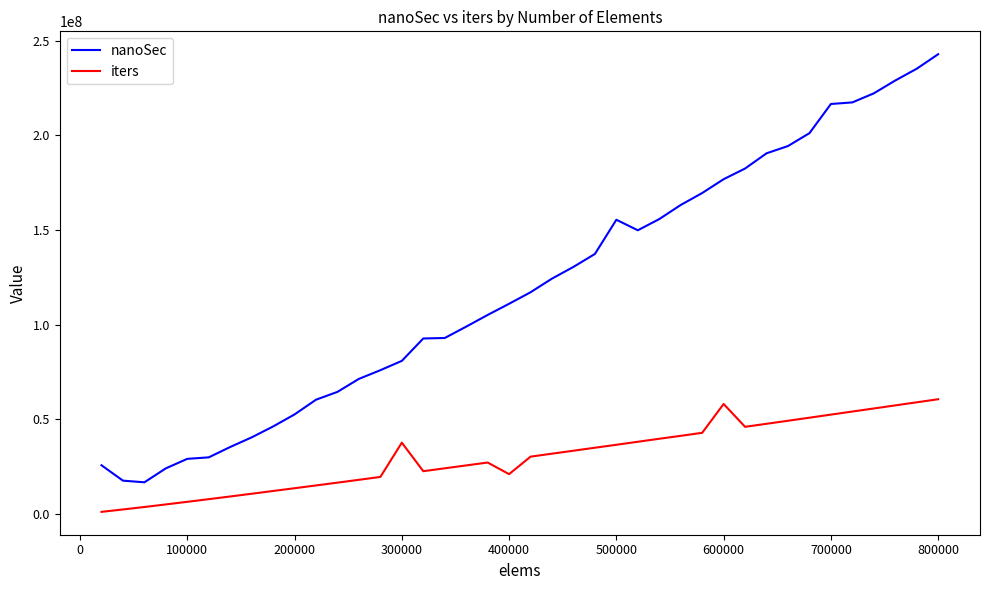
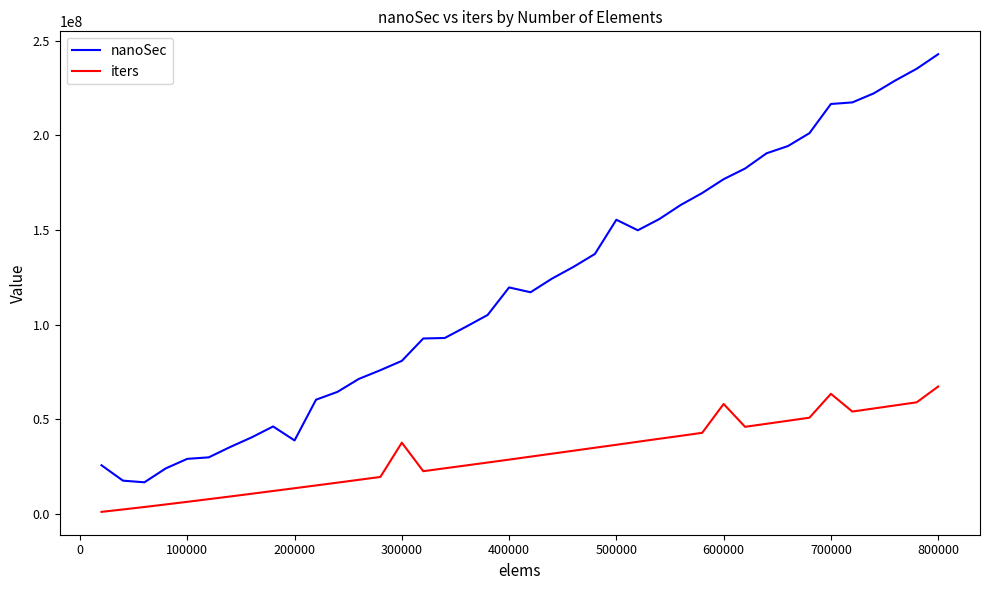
  {
    "nanoSec": {
      "100000": 29000000,
-     "200000": 53000000,
+     "200000": 39000000,
      "300000": 81000000,
-     "400000": 111000000,
+     "400000": 120000000,
      "500000": 155000000,
      "600000": 177000000,
      "700000": 217000000,
      "800000": 243000000
    },
    "iters": {
      "100000": 6000000,
      "200000": 14000000,
      "300000": 38000000,
-     "400000": 21000000,
+     "400000": 29000000,
      "500000": 37000000,
      "600000": 58000000,
-     "700000": 52000000,
-     "800000": 61000000
+     "700000": 63000000,
+     "800000": 67000000
    }
  }
